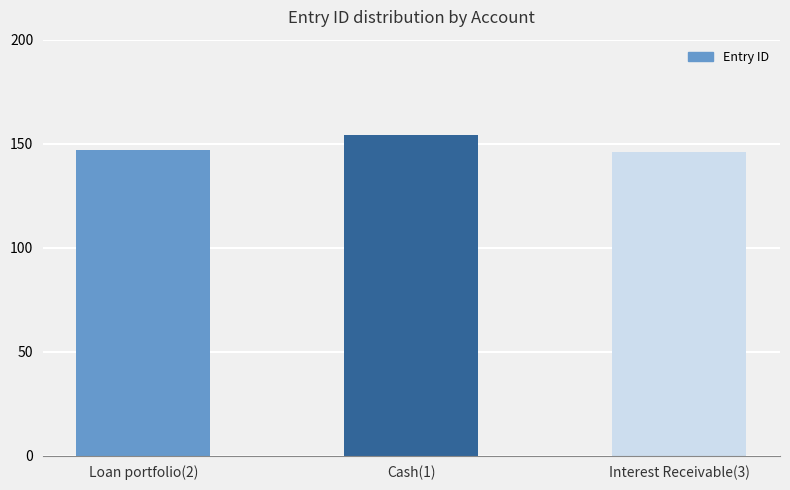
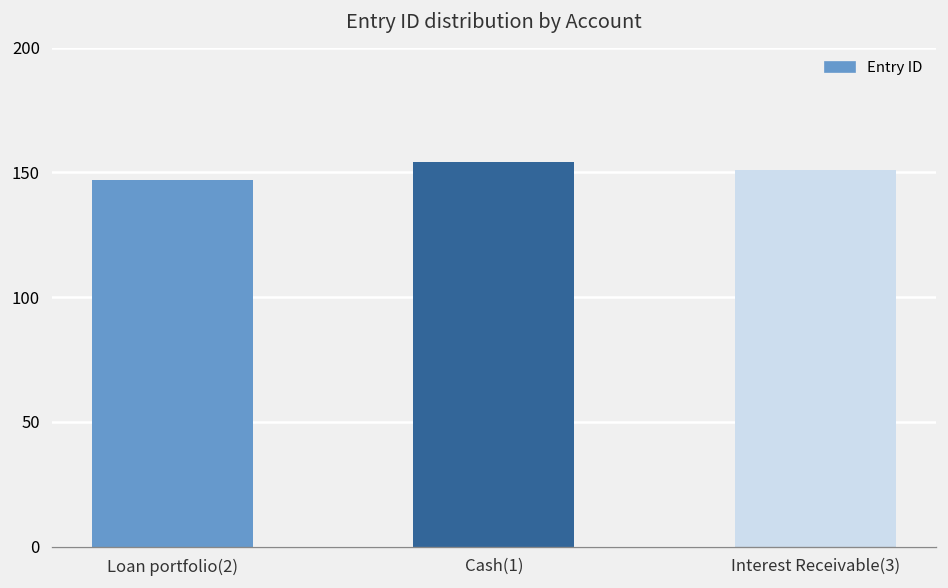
  {
    "Loan portfolio(2)": 147,
    "Cash(1)": 154,
-   "Interest Receivable(3)": 146
+   "Interest Receivable(3)": 151
  }
